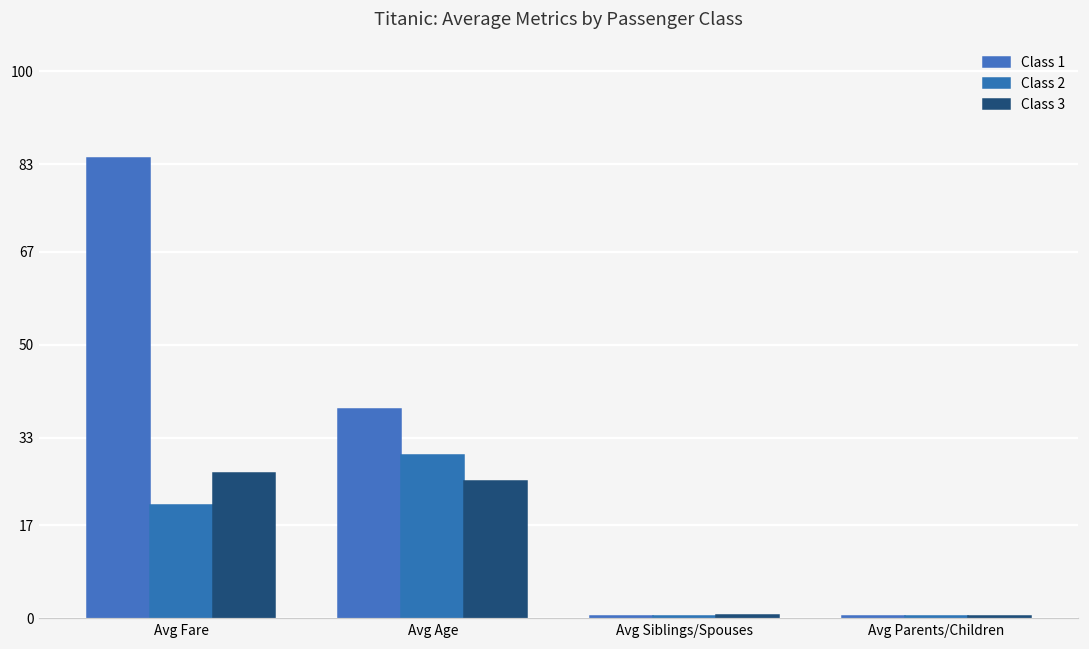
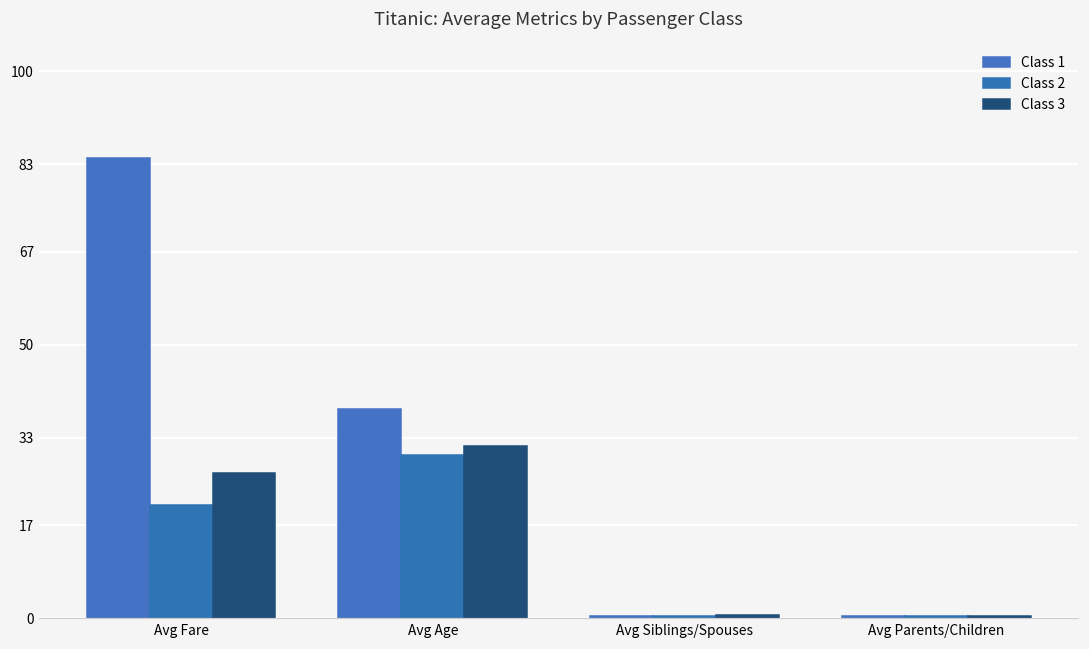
  {
    "Class 3": {
      "Avg Fare": 27,
-     "Avg Age": 25,
+     "Avg Age": 31,
      "Avg Siblings/Spouses": 1
    }
  }
